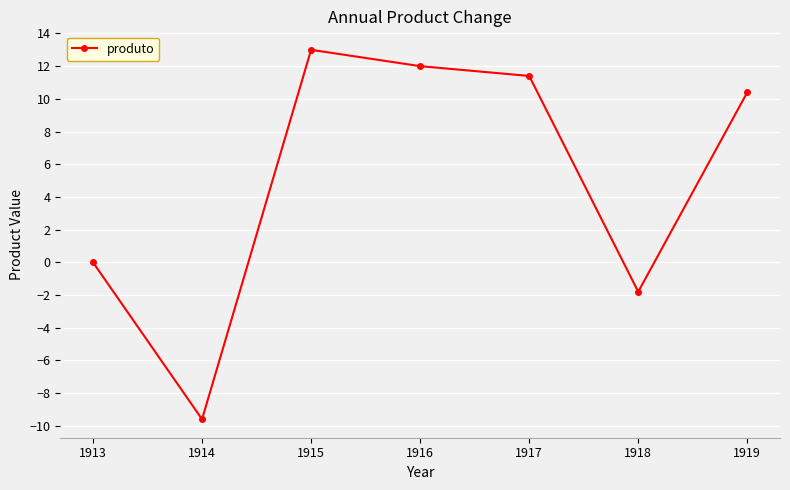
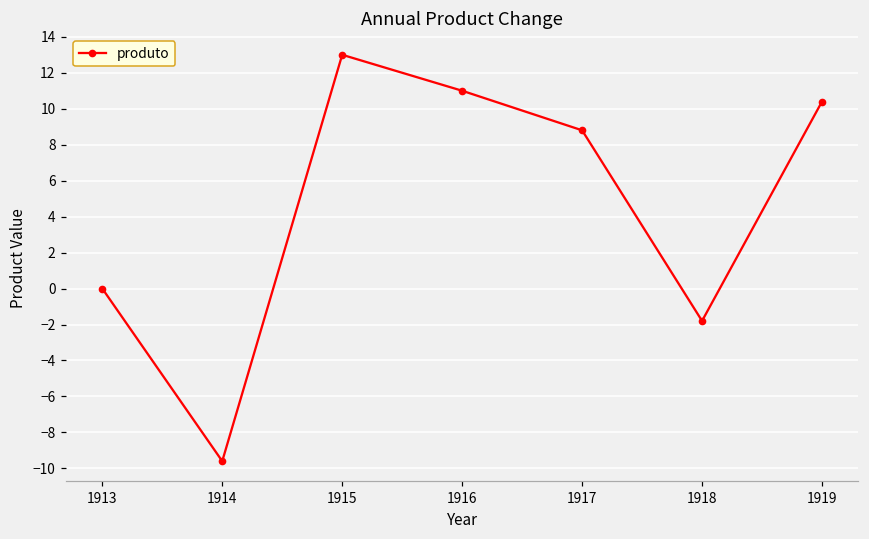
  {
    "1913": 0.0,
    "1914": -9.6,
    "1915": 13.0,
-   "1916": 12,
-   "1917": 11.4,
+   "1916": 11,
+   "1917": 8.8,
    "1918": -1.8,
    "1919": 10.4
  }
